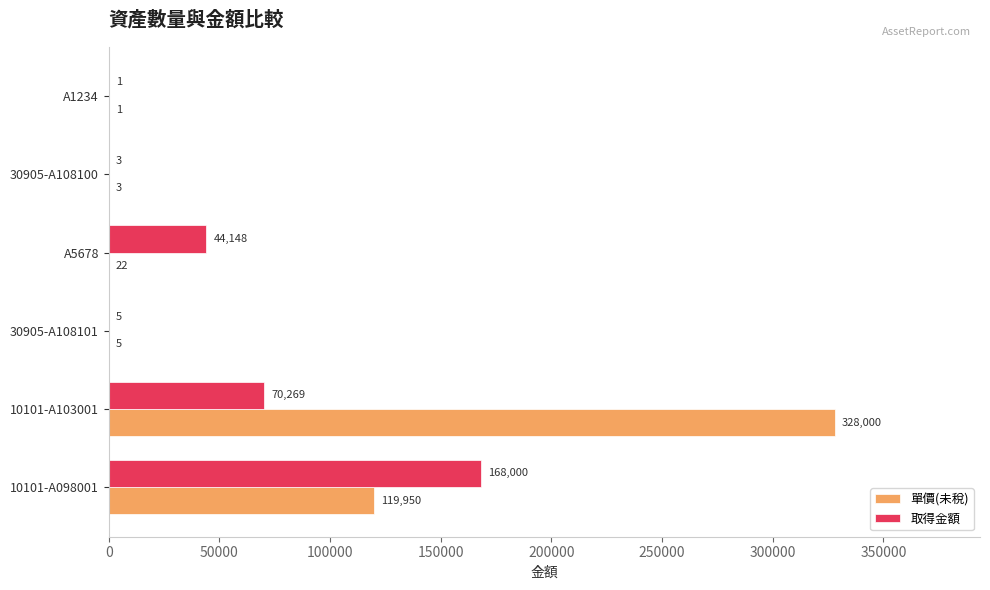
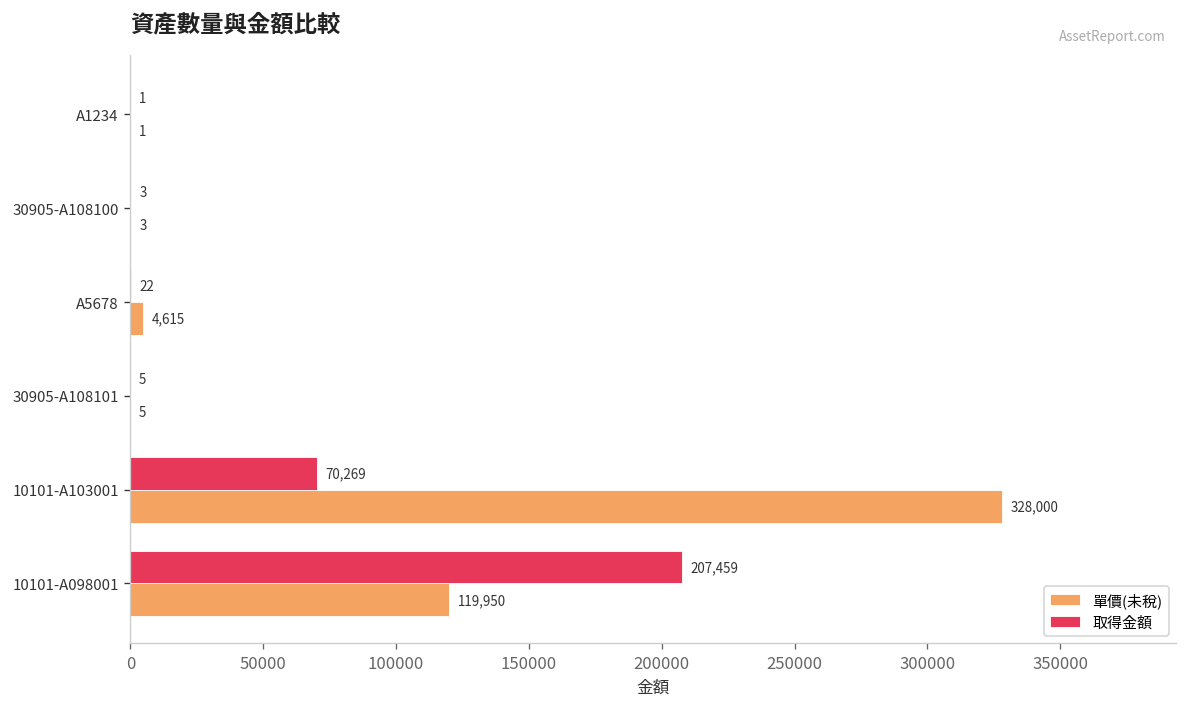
  {
    "單價(未稅)": {
      "A1234": "1",
      "30905-A108100": "3",
-     "A5678": "22",
+     "A5678": "4,615",
      "30905-A108101": "5",
      "10101-A103001": "328,000",
      "10101-A098001": "119,950"
    },
    "取得金額": {
      "A1234": "1",
      "30905-A108100": "3",
-     "A5678": "44,148",
+     "A5678": "22",
      "30905-A108101": "5",
      "10101-A103001": "70,269",
-     "10101-A098001": "168,000"
+     "10101-A098001": "207,459"
    }
  }
